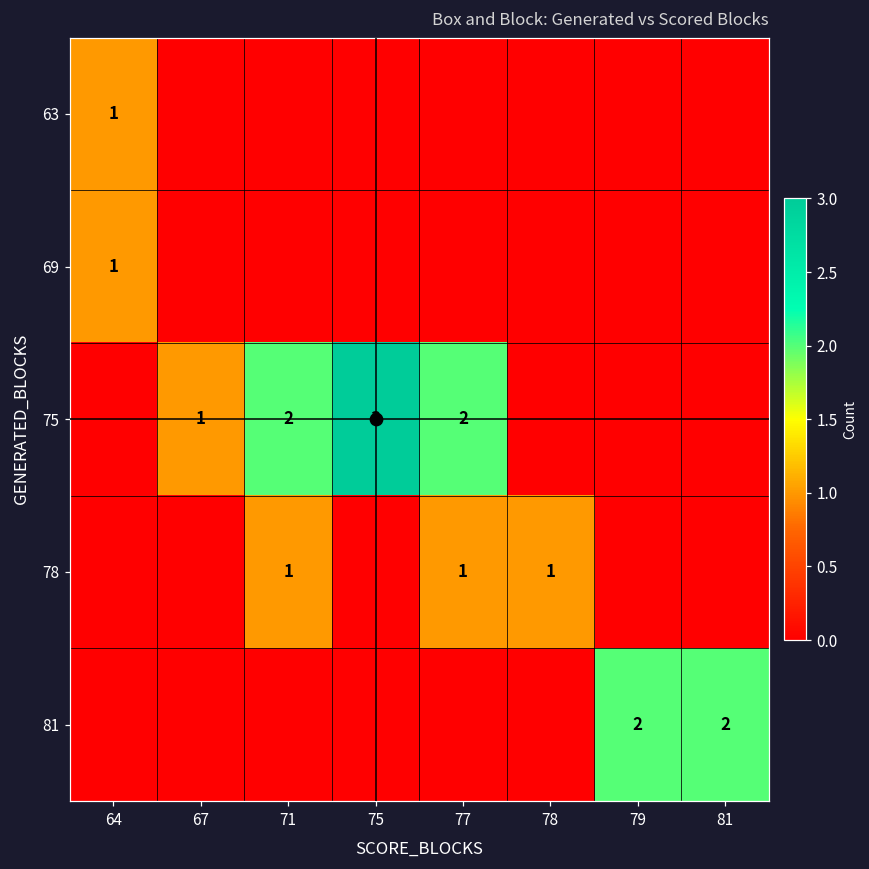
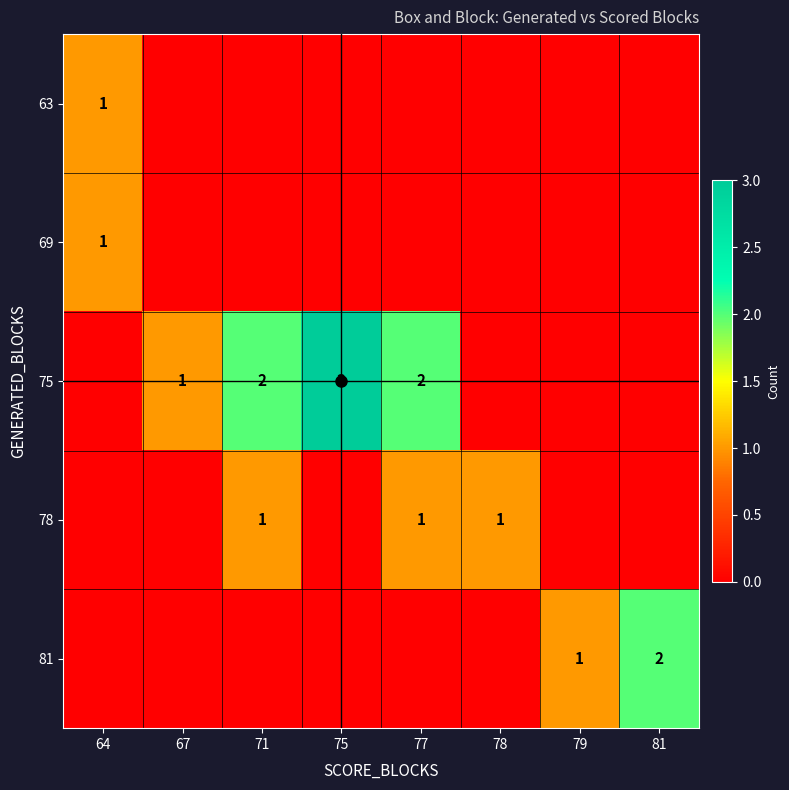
  {
    "63": {
      "64": 1
    },
    "69": {
      "64": 1
    },
    "75": {
      "67": 1,
      "71": 2,
      "77": 2
    },
    "78": {
      "71": 1,
      "77": 1,
      "78": 1
    },
    "81": {
-     "79": 2,
+     "79": 1,
      "81": 2
    }
  }
